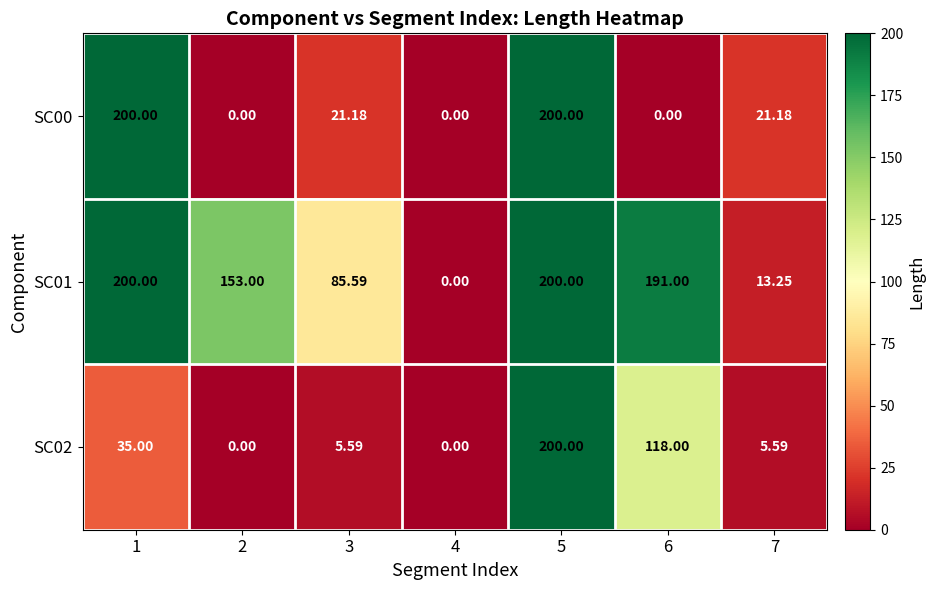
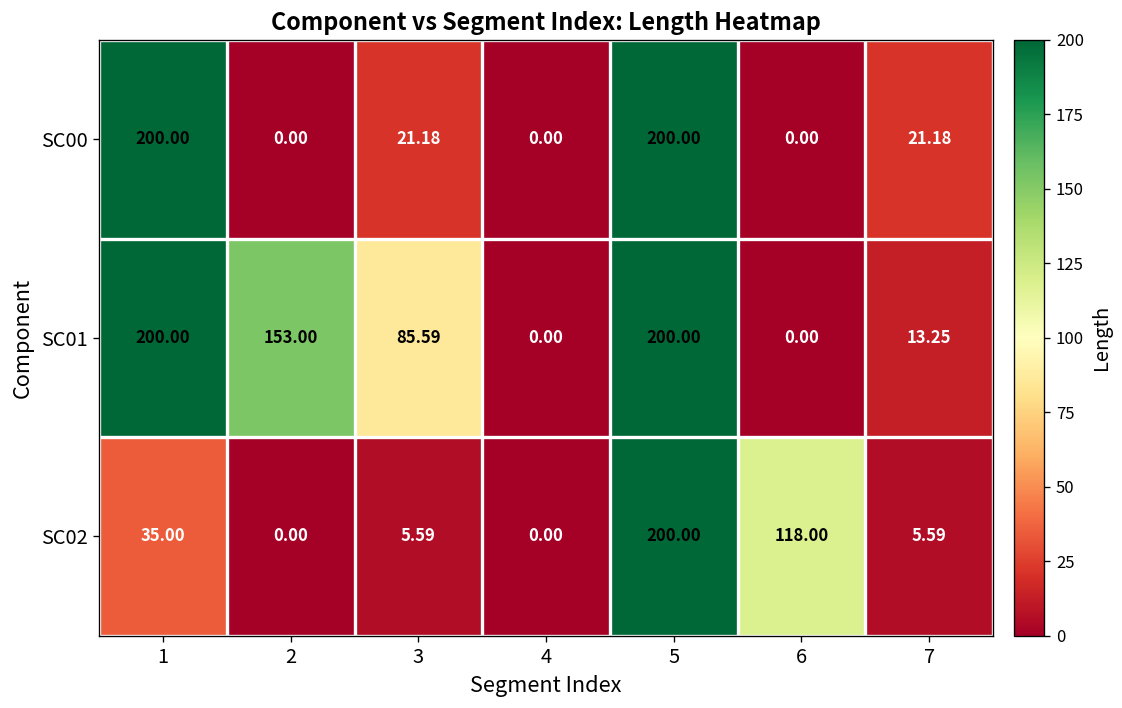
  {
    "SC00": {
      "1": 200.00,
      "2": 0.00,
      "3": 21.18,
      "4": 0.00,
      "5": 200.00,
      "6": 0.00,
      "7": 21.18
    },
    "SC01": {
      "1": 200.00,
      "2": 153.00,
      "3": 85.59,
      "4": 0.00,
      "5": 200.00,
-     "6": 191.00,
+     "6": 0.00,
      "7": 13.25
    },
    "SC02": {
      "1": 35.00,
      "2": 0.00,
      "3": 5.59,
      "4": 0.00,
      "5": 200.00,
      "6": 118.00,
      "7": 5.59
    }
  }
